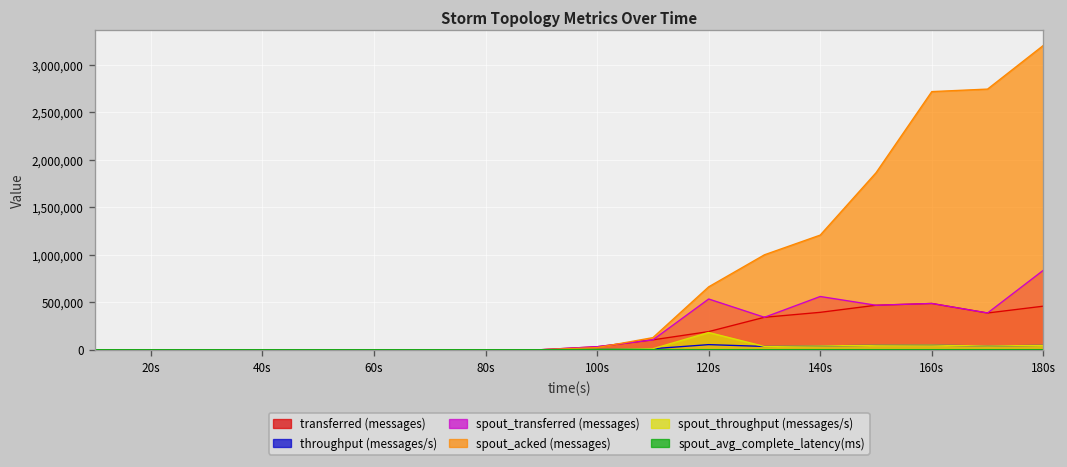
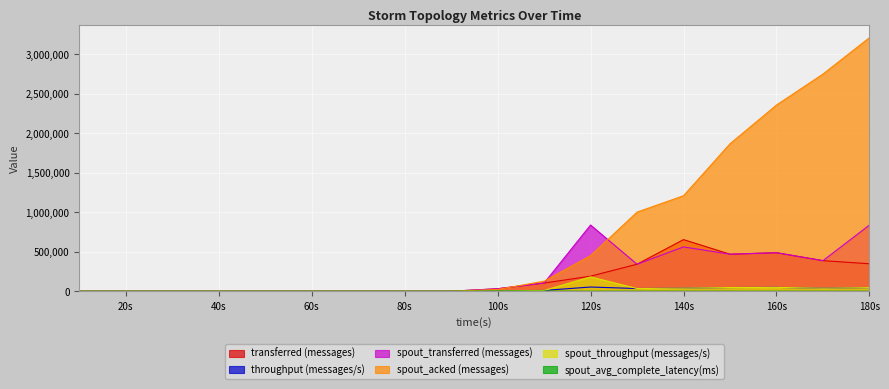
  {
    "transferred (messages)": {
-     "140s": "400,000",
-     "180s": "500,000"
+     "140s": "700,000",
+     "180s": "300,000"
    },
    "throughput (messages/s)": {
      "120s": "100,000"
    },
    "spout_transferred (messages)": {
-     "120s": "500,000",
+     "120s": "800,000",
      "140s": "600,000",
      "180s": "800,000"
    },
    "spout_acked (messages)": {
-     "120s": "700,000",
+     "120s": "400,000",
      "140s": "1,200,000",
-     "160s": "2,700,000",
+     "160s": "2,400,000",
      "180s": "3,200,000"
    },
    "spout_avg_complete_latency(ms)": {
      "120s": "0",
      "140s": "0",
      "160s": "0",
      "180s": "0"
    }
  }
